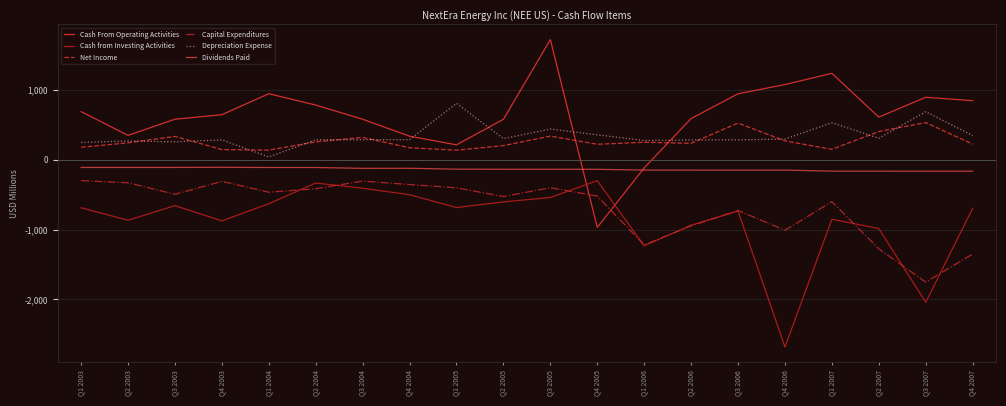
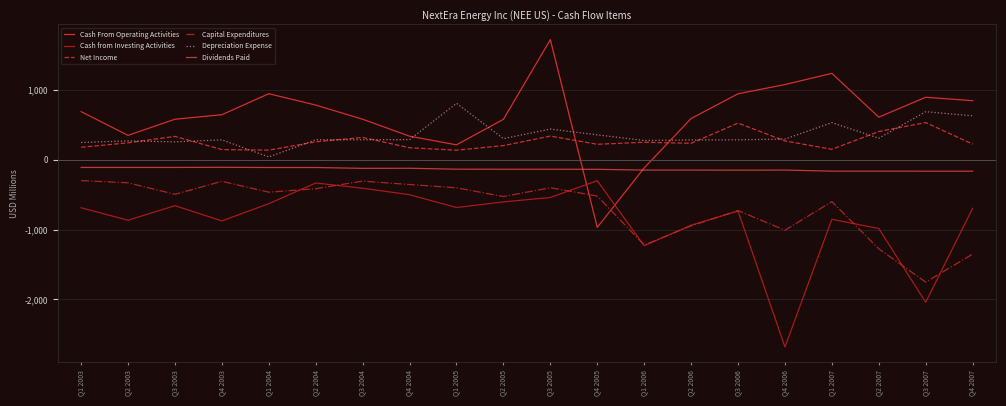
  {
    "Depreciation Expense": {
      "Q1 2003": 200,
      "Q3 2003": 300,
      "Q4 2003": 300,
      "Q1 2004": 0,
      "Q4 2004": 300,
      "Q1 2005": 800,
      "Q2 2005": 300,
      "Q3 2005": 400,
      "Q4 2005": 400,
      "Q2 2006": 300,
      "Q3 2006": 300,
      "Q1 2007": 500,
      "Q2 2007": 300,
      "Q3 2007": 700,
-     "Q4 2007": 300
+     "Q4 2007": 600
    }
  }
